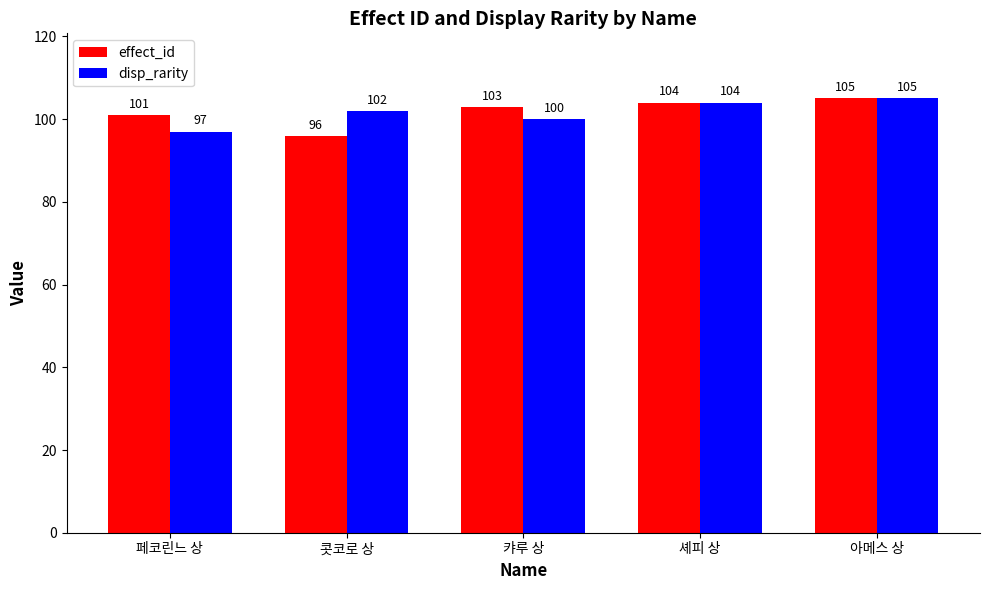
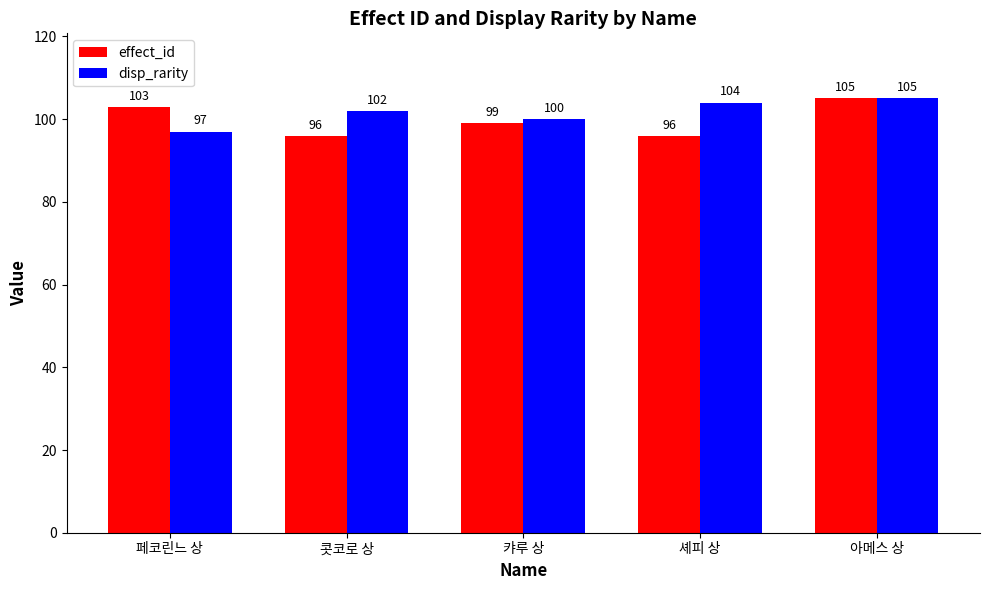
  {
    "effect_id": {
-     "페코린느 상": 101,
+     "페코린느 상": 103,
      "콧코로 상": 96,
-     "캬루 상": 103,
-     "셰피 상": 104,
+     "캬루 상": 99,
+     "셰피 상": 96,
      "아메스 상": 105
    },
    "disp_rarity": {
      "페코린느 상": 97,
      "콧코로 상": 102,
      "캬루 상": 100,
      "셰피 상": 104,
      "아메스 상": 105
    }
  }
